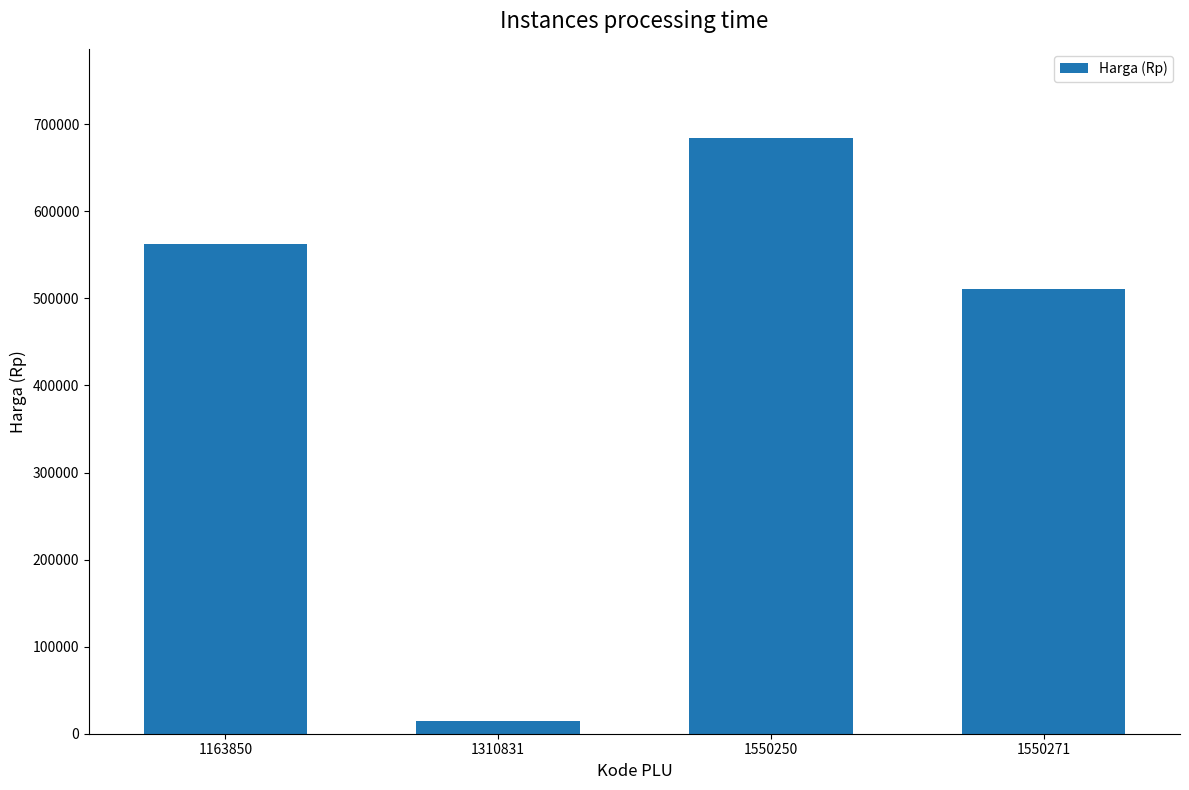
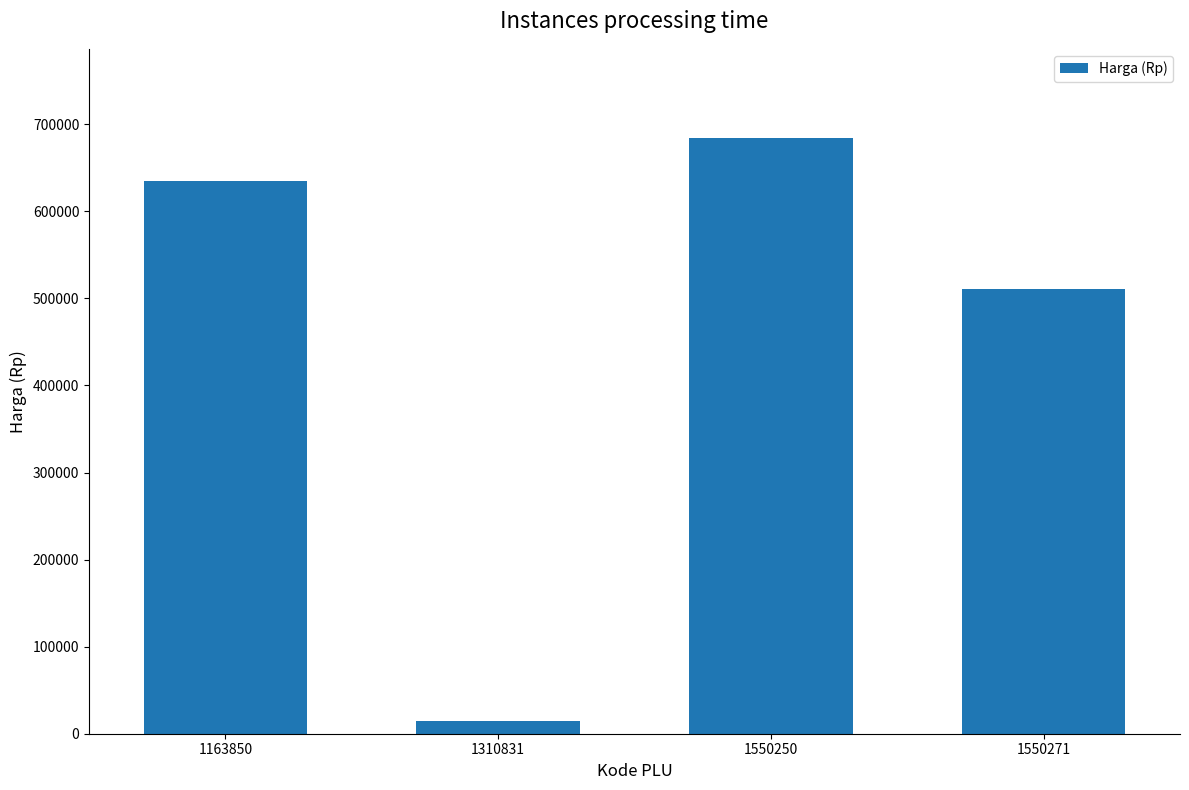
  {
-   "1163850": 560000,
+   "1163850": 630000,
    "1310831": 10000,
    "1550250": 680000,
    "1550271": 510000
  }
